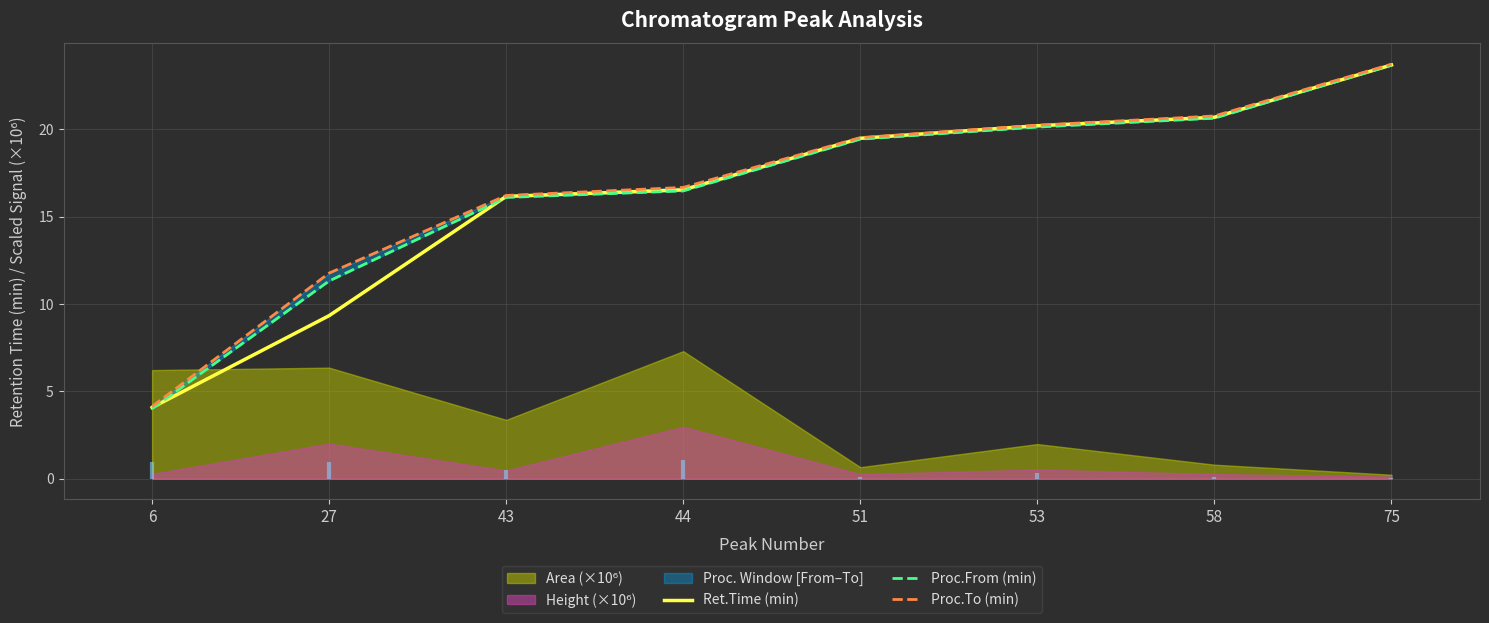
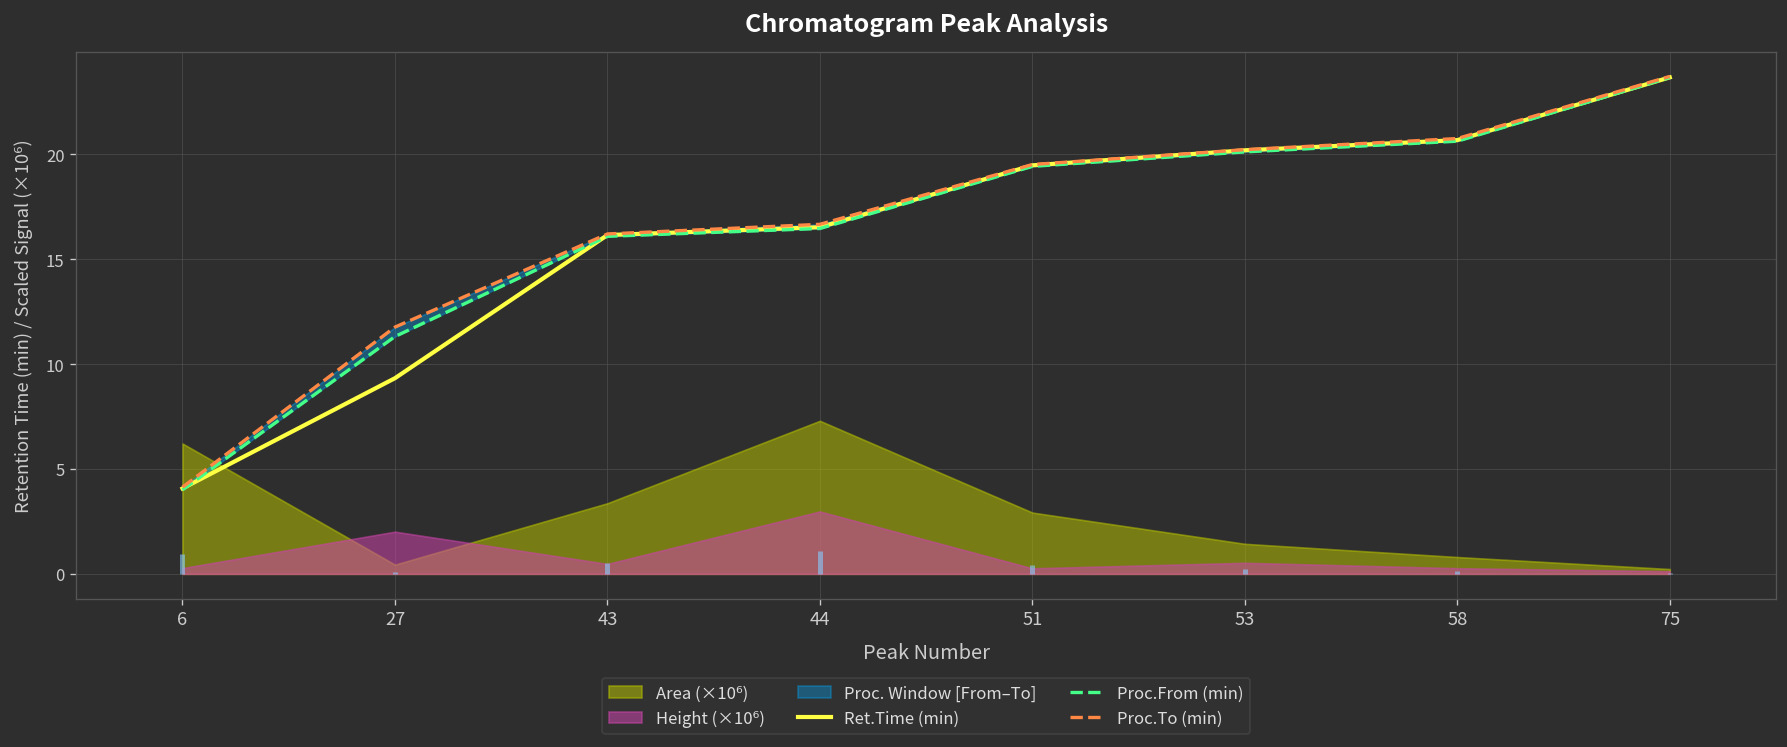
  {
    "Area (×10⁶)": {
      "6": 6.2,
-     "27": 6.4,
+     "27": 0.4,
      "43": 3.4,
      "44": 7.3,
-     "51": 0.7,
-     "53": 2.0,
+     "51": 2.9,
+     "53": 1.4,
      "58": 0.8
    },
    "Ret.Time (min)": {
      "27": 9.3
    },
    "Height (×10⁶)": {
      "6": 0.3,
      "27": 2.0,
      "43": 0.5,
      "44": 3.0,
      "51": 0.3,
      "53": 0.5,
      "58": 0.3
    },
    "Proc.From (min)": {
      "27": 11.3
    },
    "Proc. Window [From–To]": {
      "27": 11.8
    }
  }
